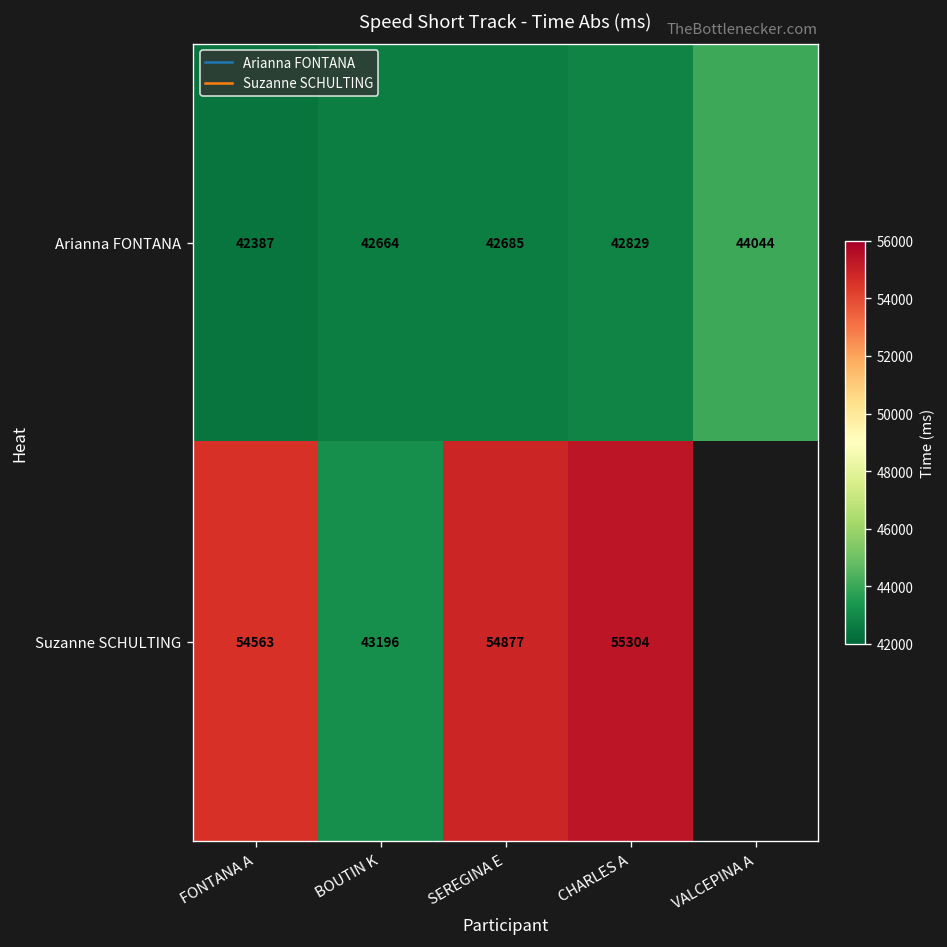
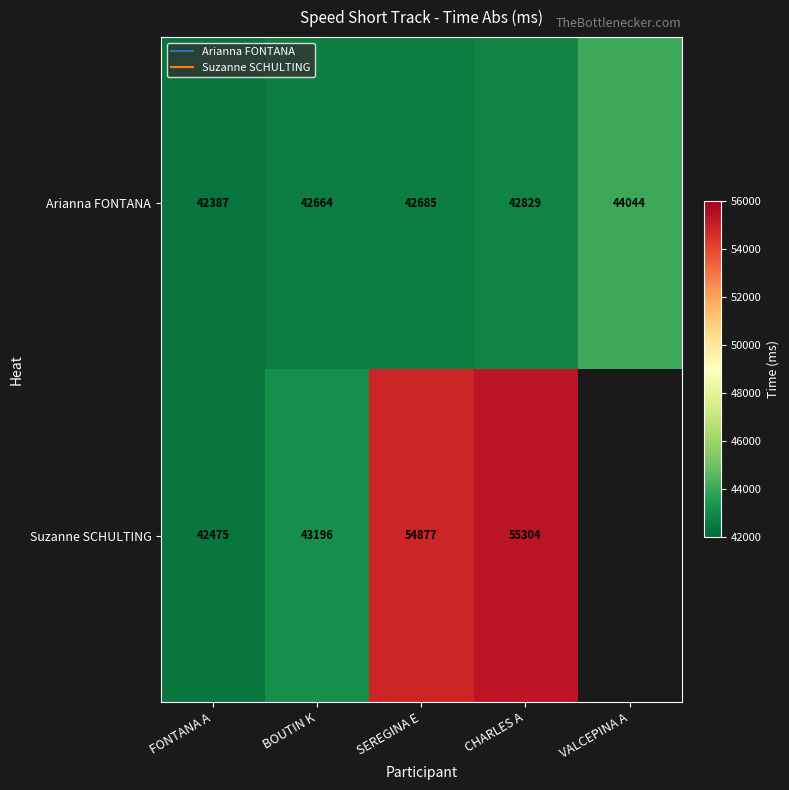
  {
    "Arianna FONTANA": {
      "FONTANA A": 42387,
      "BOUTIN K": 42664,
      "SEREGINA E": 42685,
      "CHARLES A": 42829,
      "VALCEPINA A": 44044
    },
    "Suzanne SCHULTING": {
-     "FONTANA A": 54563,
+     "FONTANA A": 42475,
      "BOUTIN K": 43196,
      "SEREGINA E": 54877,
      "CHARLES A": 55304
    }
  }
